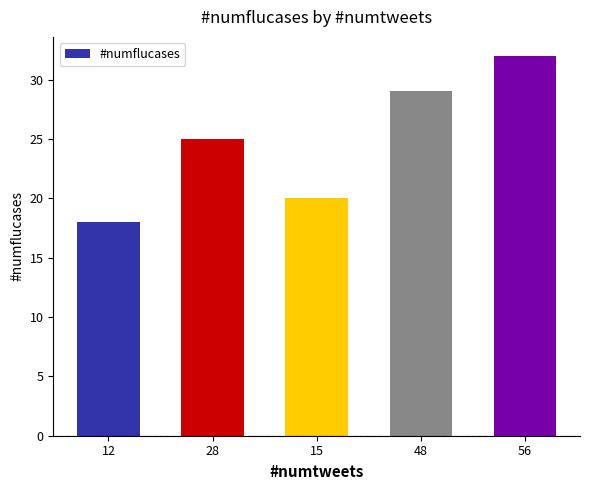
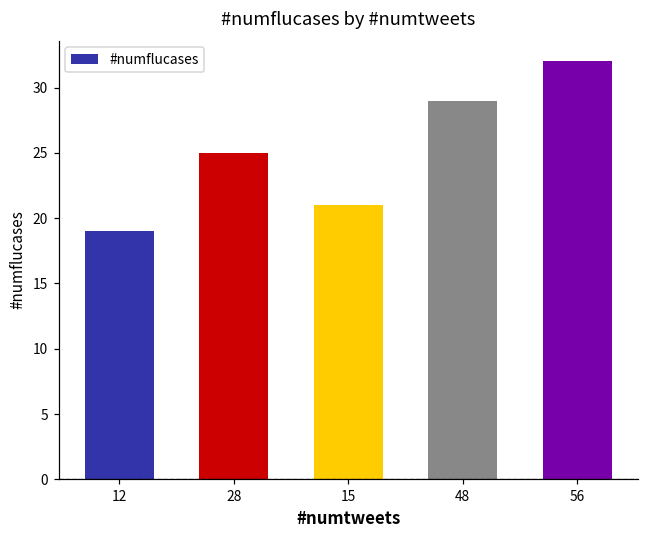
  {
-   "12": 18,
+   "12": 19,
    "28": 25,
-   "15": 20,
+   "15": 21,
    "48": 29,
    "56": 32
  }
